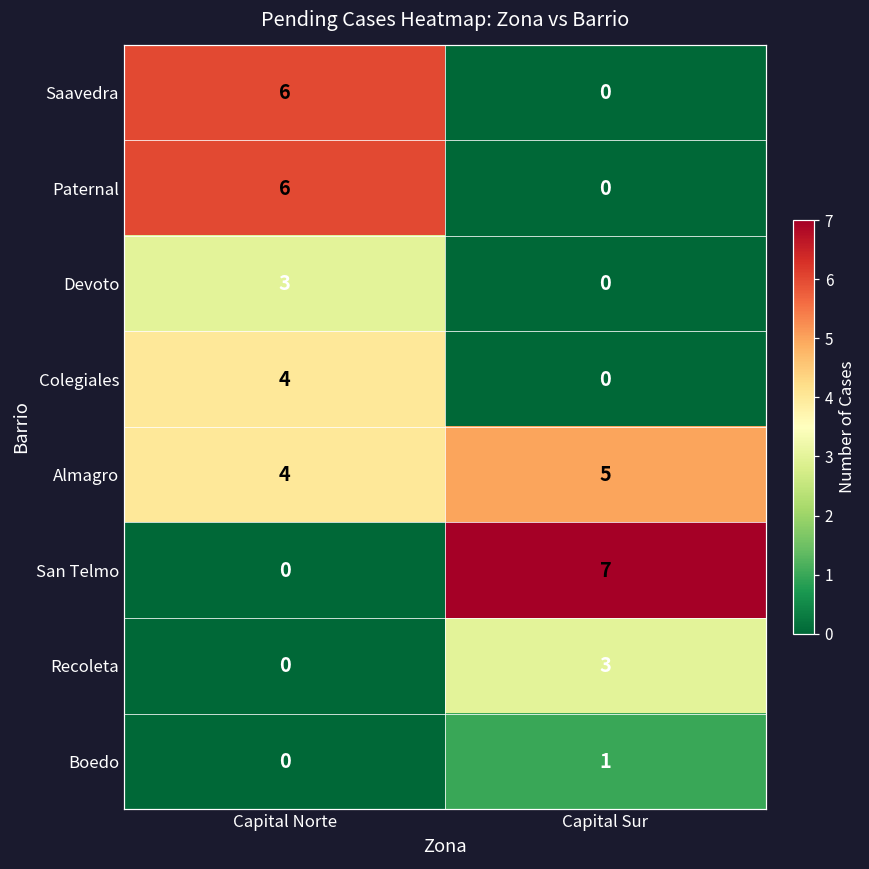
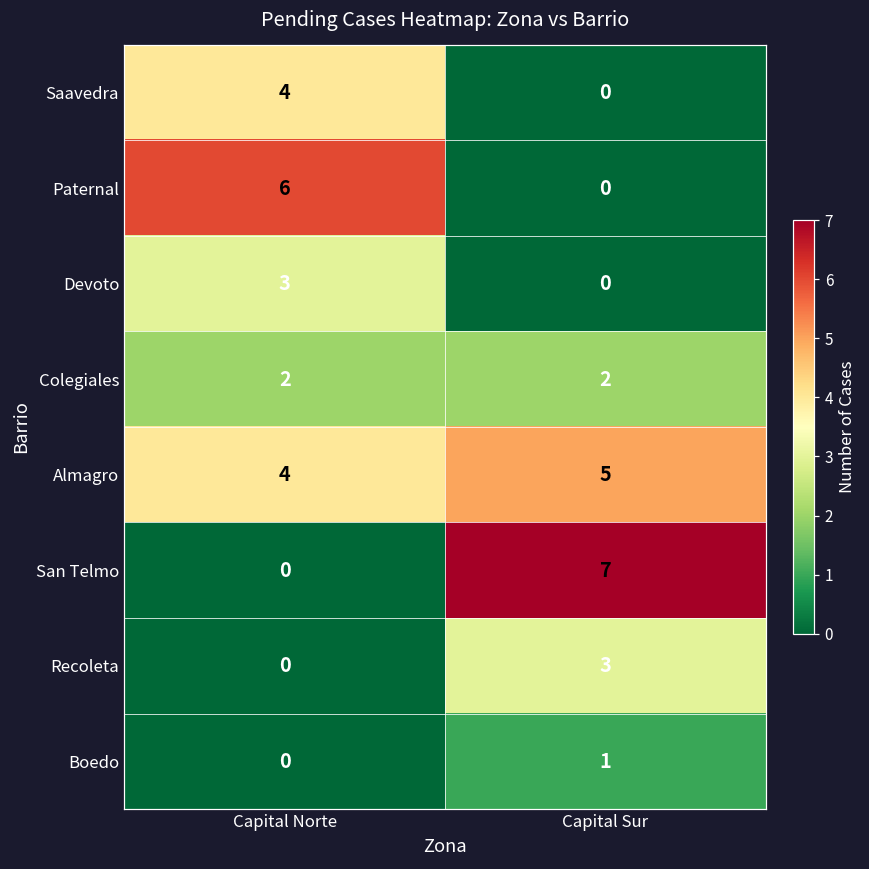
  {
    "Saavedra": {
-     "Capital Norte": 6,
+     "Capital Norte": 4,
      "Capital Sur": 0
    },
    "Paternal": {
      "Capital Norte": 6,
      "Capital Sur": 0
    },
    "Devoto": {
      "Capital Norte": 3,
      "Capital Sur": 0
    },
    "Colegiales": {
-     "Capital Norte": 4,
-     "Capital Sur": 0
+     "Capital Norte": 2,
+     "Capital Sur": 2
    },
    "Almagro": {
      "Capital Norte": 4,
      "Capital Sur": 5
    },
    "San Telmo": {
      "Capital Norte": 0,
      "Capital Sur": 7
    },
    "Recoleta": {
      "Capital Norte": 0,
      "Capital Sur": 3
    },
    "Boedo": {
      "Capital Norte": 0,
      "Capital Sur": 1
    }
  }
